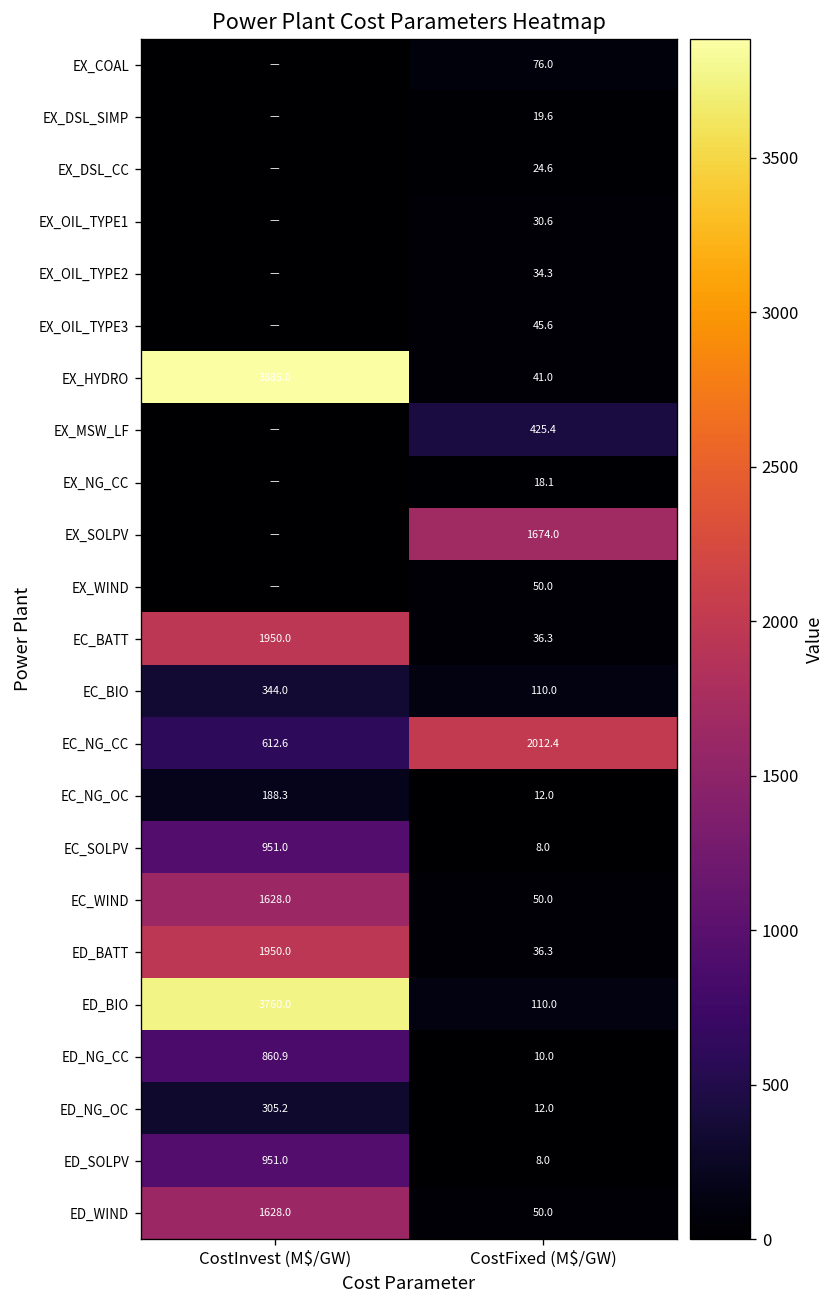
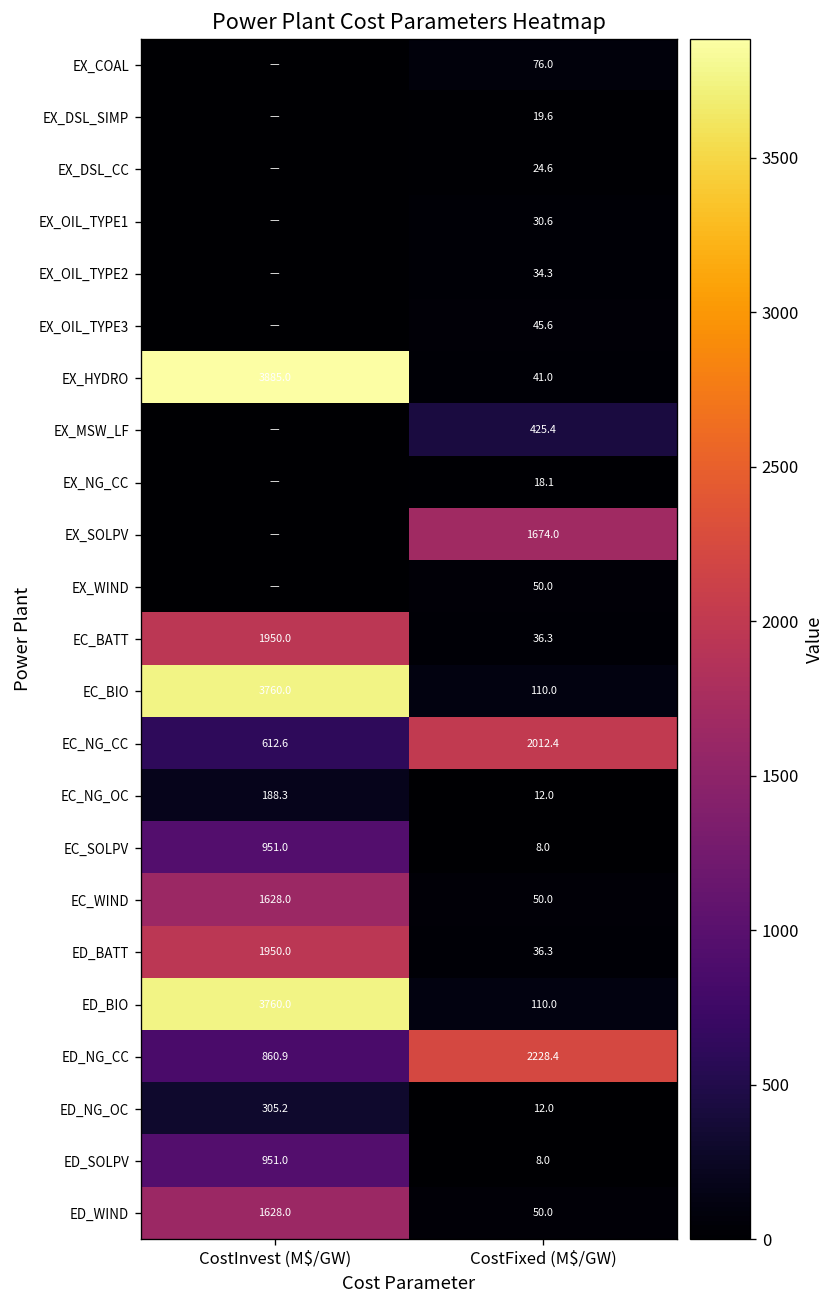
  {
    "EX_COAL": {
      "CostFixed (M$/GW)": 76.0
    },
    "EX_DSL_SIMP": {
      "CostFixed (M$/GW)": 19.6
    },
    "EX_DSL_CC": {
      "CostFixed (M$/GW)": 24.6
    },
    "EX_OIL_TYPE1": {
      "CostFixed (M$/GW)": 30.6
    },
    "EX_OIL_TYPE2": {
      "CostFixed (M$/GW)": 34.3
    },
    "EX_OIL_TYPE3": {
      "CostFixed (M$/GW)": 45.6
    },
    "EX_HYDRO": {
      "CostInvest (M$/GW)": 3885.0,
      "CostFixed (M$/GW)": 41.0
    },
    "EX_MSW_LF": {
      "CostFixed (M$/GW)": 425.4
    },
    "EX_NG_CC": {
      "CostFixed (M$/GW)": 18.1
    },
    "EX_SOLPV": {
      "CostFixed (M$/GW)": 1674.0
    },
    "EX_WIND": {
      "CostFixed (M$/GW)": 50.0
    },
    "EC_BATT": {
      "CostInvest (M$/GW)": 1950.0,
      "CostFixed (M$/GW)": 36.3
    },
    "EC_BIO": {
-     "CostInvest (M$/GW)": 344.0,
+     "CostInvest (M$/GW)": 3760.0,
      "CostFixed (M$/GW)": 110.0
    },
    "EC_NG_CC": {
      "CostInvest (M$/GW)": 612.6,
      "CostFixed (M$/GW)": 2012.4
    },
    "EC_NG_OC": {
      "CostInvest (M$/GW)": 188.3,
      "CostFixed (M$/GW)": 12.0
    },
    "EC_SOLPV": {
      "CostInvest (M$/GW)": 951.0,
      "CostFixed (M$/GW)": 8.0
    },
    "EC_WIND": {
      "CostInvest (M$/GW)": 1628.0,
      "CostFixed (M$/GW)": 50.0
    },
    "ED_BATT": {
      "CostInvest (M$/GW)": 1950.0,
      "CostFixed (M$/GW)": 36.3
    },
    "ED_BIO": {
      "CostInvest (M$/GW)": 3760.0,
      "CostFixed (M$/GW)": 110.0
    },
    "ED_NG_CC": {
      "CostInvest (M$/GW)": 860.9,
-     "CostFixed (M$/GW)": 10.0
+     "CostFixed (M$/GW)": 2228.4
    },
    "ED_NG_OC": {
      "CostInvest (M$/GW)": 305.2,
      "CostFixed (M$/GW)": 12.0
    },
    "ED_SOLPV": {
      "CostInvest (M$/GW)": 951.0,
      "CostFixed (M$/GW)": 8.0
    },
    "ED_WIND": {
      "CostInvest (M$/GW)": 1628.0,
      "CostFixed (M$/GW)": 50.0
    }
  }
